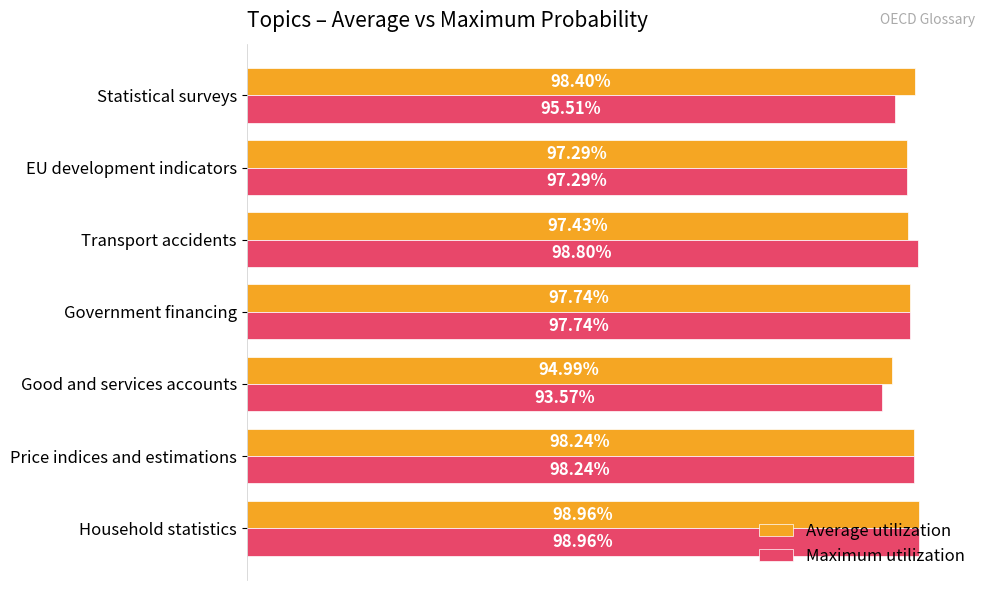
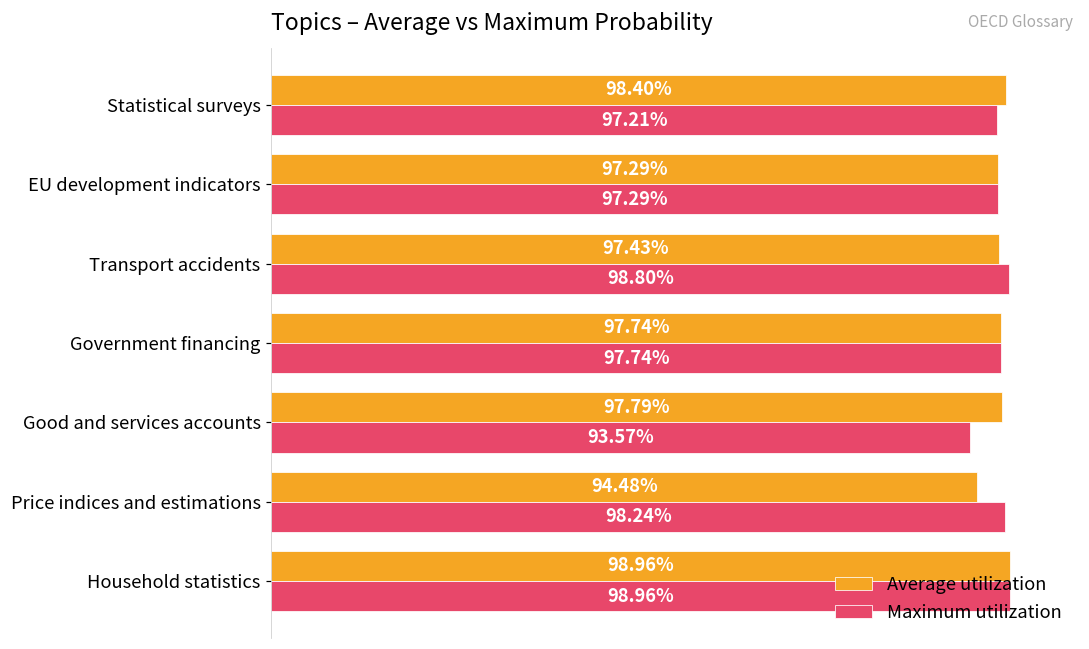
  {
    "Average utilization": {
      "Statistical surveys": "98.40%",
      "EU development indicators": "97.29%",
      "Transport accidents": "97.43%",
      "Government financing": "97.74%",
-     "Good and services accounts": "94.99%",
-     "Price indices and estimations": "98.24%",
+     "Good and services accounts": "97.79%",
+     "Price indices and estimations": "94.48%",
      "Household statistics": "98.96%"
    },
    "Maximum utilization": {
-     "Statistical surveys": "95.51%",
+     "Statistical surveys": "97.21%",
      "EU development indicators": "97.29%",
      "Transport accidents": "98.80%",
      "Government financing": "97.74%",
      "Good and services accounts": "93.57%",
      "Price indices and estimations": "98.24%",
      "Household statistics": "98.96%"
    }
  }
